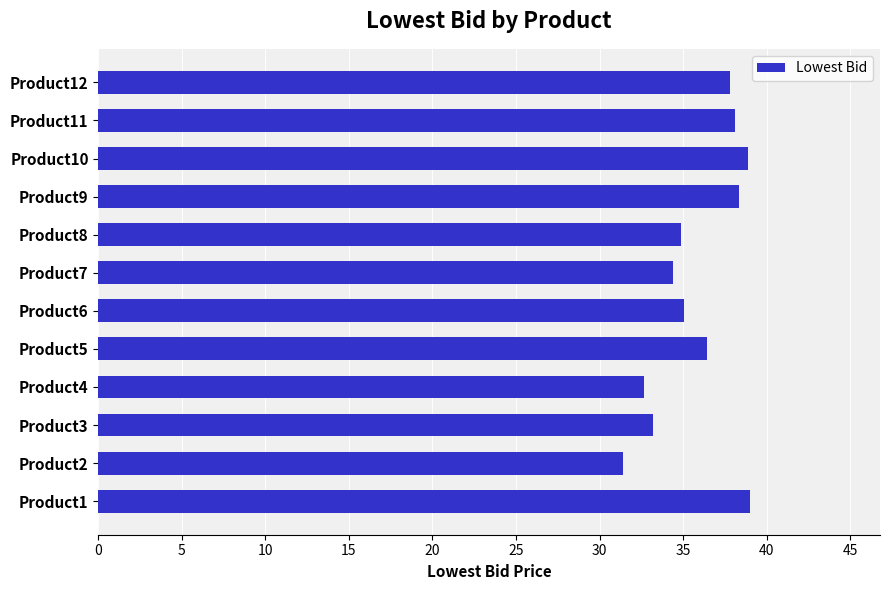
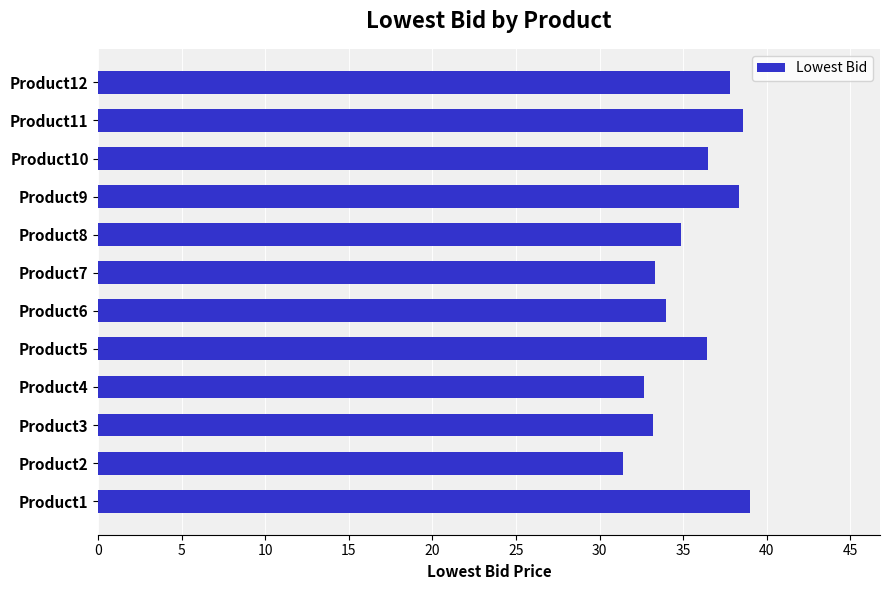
  {
    "Product12": 37.8,
-   "Product11": 38.1,
-   "Product10": 38.9,
+   "Product11": 38.6,
+   "Product10": 36.5,
    "Product9": 38.3,
    "Product8": 34.9,
-   "Product7": 34.4,
-   "Product6": 35.1,
+   "Product7": 33.3,
+   "Product6": 34.0,
    "Product5": 36.4,
    "Product4": 32.7,
    "Product3": 33.2,
    "Product2": 31.4,
    "Product1": 39.0
  }
